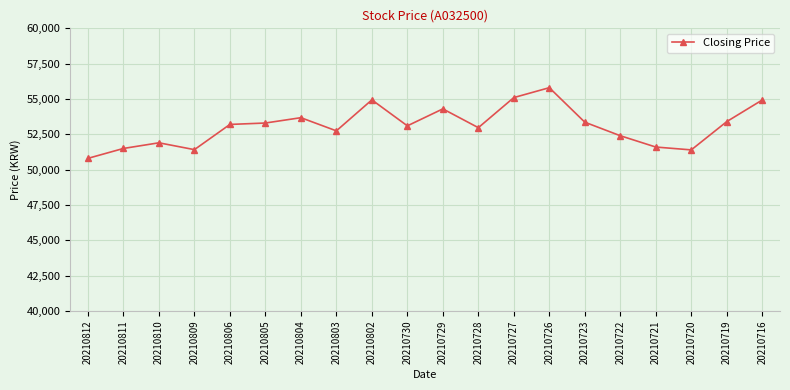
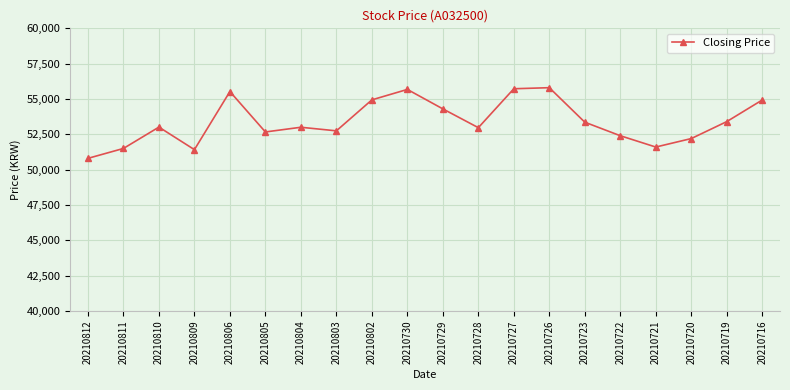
  {
    "20210812": "50,800",
    "20210811": "51,500",
-   "20210810": "51,900",
+   "20210810": "53,000",
    "20210809": "51,400",
-   "20210806": "53,200",
-   "20210805": "53,300",
-   "20210804": "53,700",
+   "20210806": "55,500",
+   "20210805": "52,700",
+   "20210804": "53,000",
    "20210803": "52,700",
    "20210802": "54,900",
-   "20210730": "53,100",
+   "20210730": "55,700",
    "20210729": "54,300",
    "20210728": "53,000",
-   "20210727": "55,100",
+   "20210727": "55,700",
    "20210726": "55,800",
    "20210723": "53,400",
    "20210722": "52,400",
    "20210721": "51,600",
-   "20210720": "51,400",
+   "20210720": "52,200",
    "20210719": "53,400",
    "20210716": "54,900"
  }
